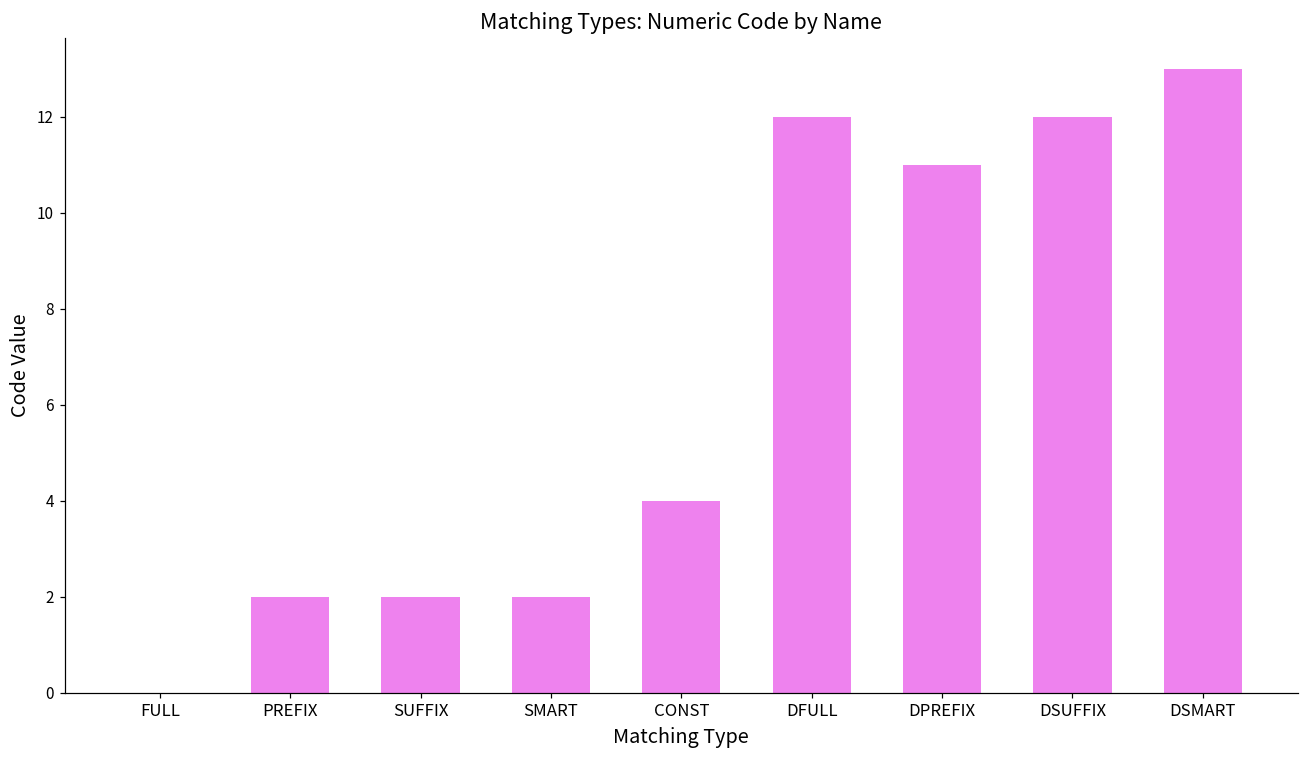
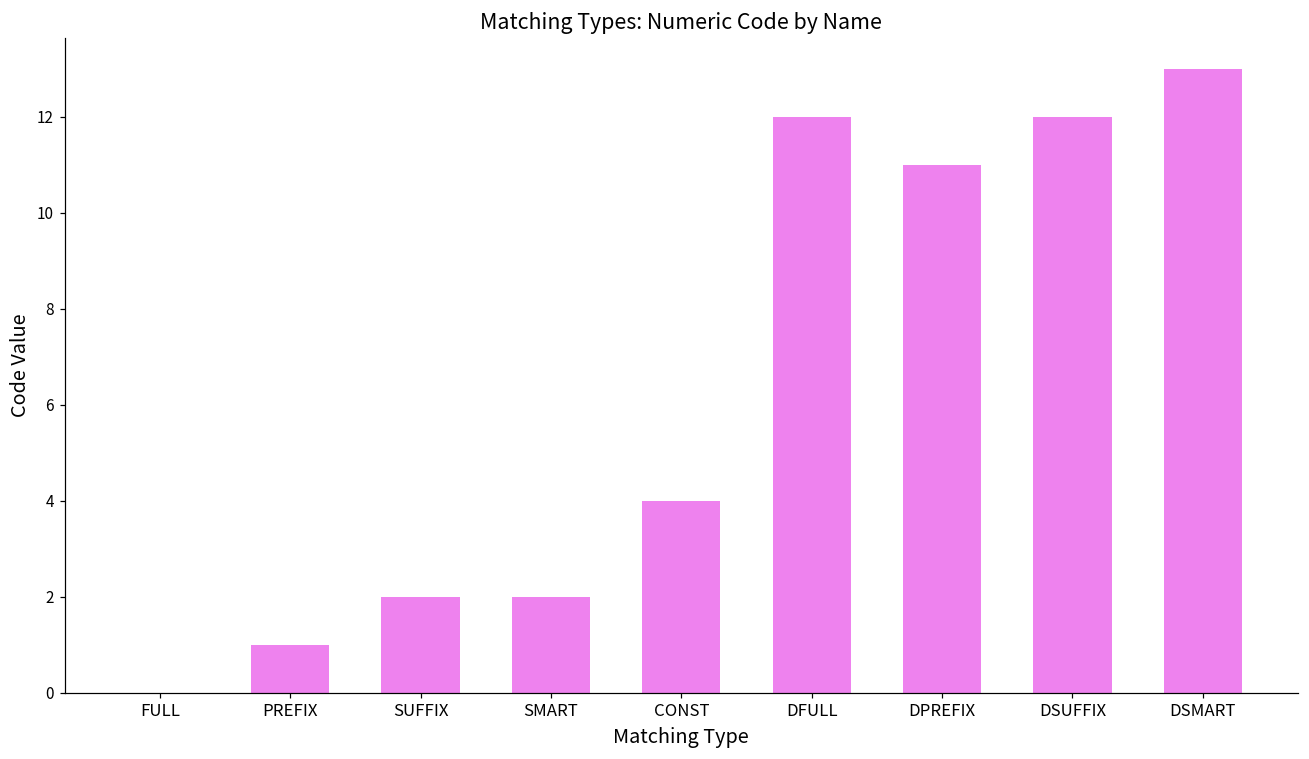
  {
    "FULL": 0,
-   "PREFIX": 2,
+   "PREFIX": 1,
    "SUFFIX": 2,
    "SMART": 2,
    "CONST": 4,
    "DFULL": 12,
    "DPREFIX": 11,
    "DSUFFIX": 12,
    "DSMART": 13
  }
